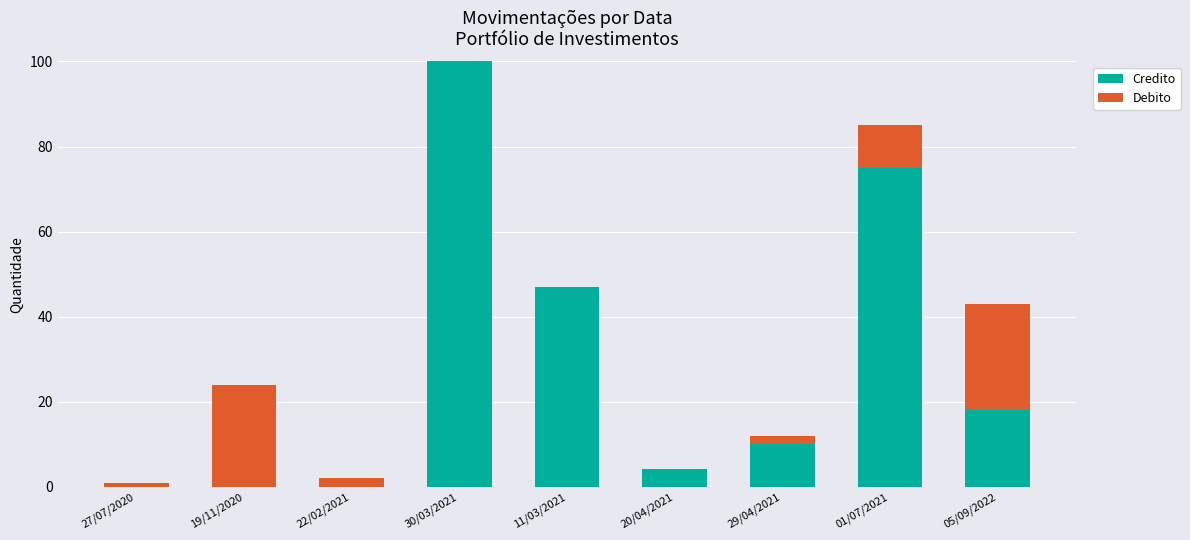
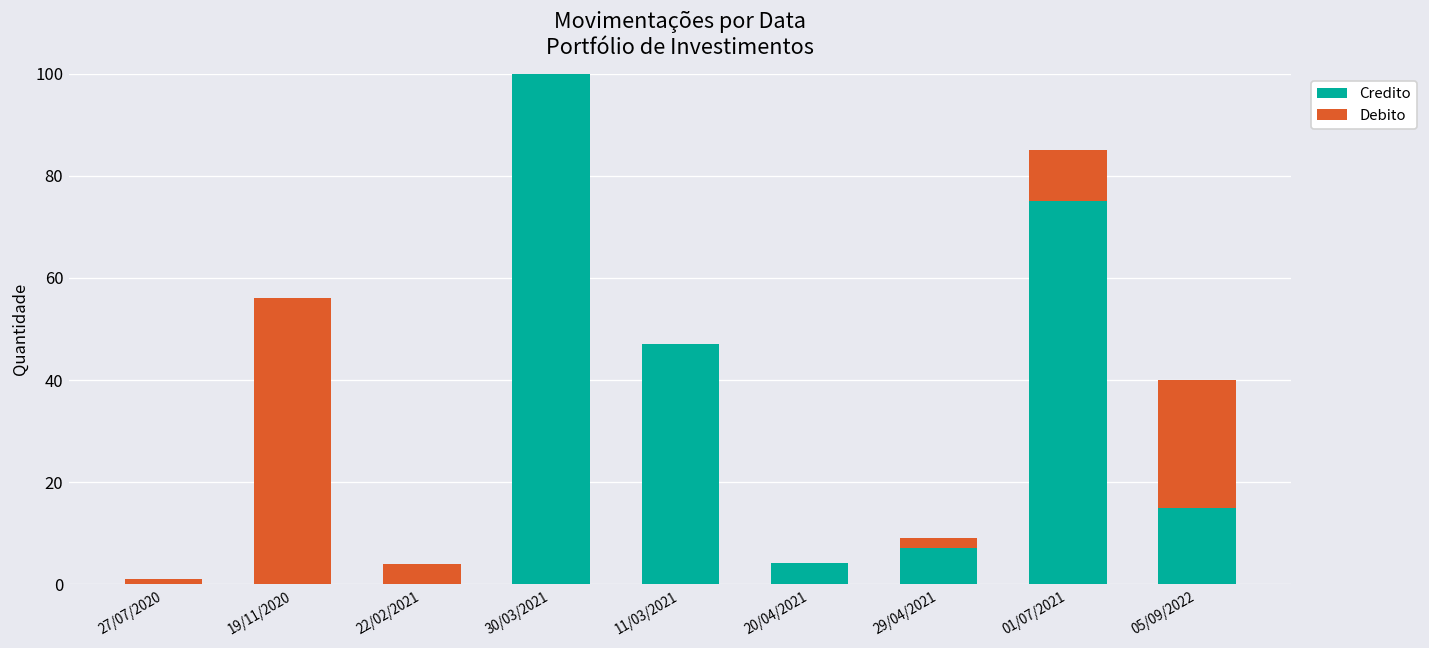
  {
    "Credito": {
      "27/07/2020": 0,
      "19/11/2020": 0,
      "22/02/2021": 0,
      "30/03/2021": 100,
      "11/03/2021": 47,
      "20/04/2021": 4,
-     "29/04/2021": 10,
+     "29/04/2021": 7,
      "01/07/2021": 75,
-     "05/09/2022": 18
+     "05/09/2022": 15
    },
    "Debito": {
      "27/07/2020": 1,
-     "19/11/2020": 24,
-     "22/02/2021": 2,
+     "19/11/2020": 56,
+     "22/02/2021": 4,
      "30/03/2021": 0,
      "11/03/2021": 0,
      "20/04/2021": 0,
      "29/04/2021": 2,
      "01/07/2021": 10,
      "05/09/2022": 25
    }
  }
